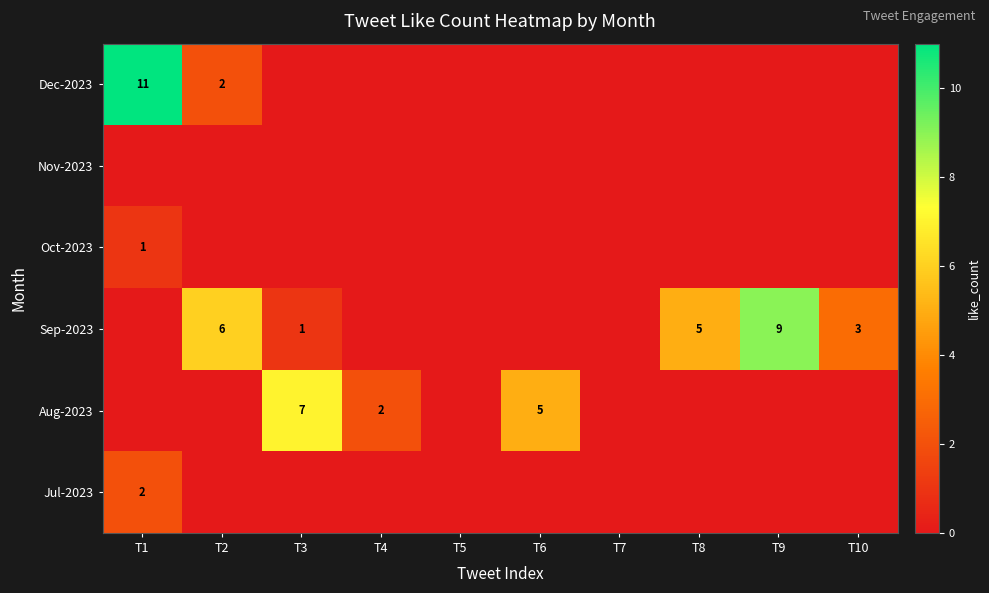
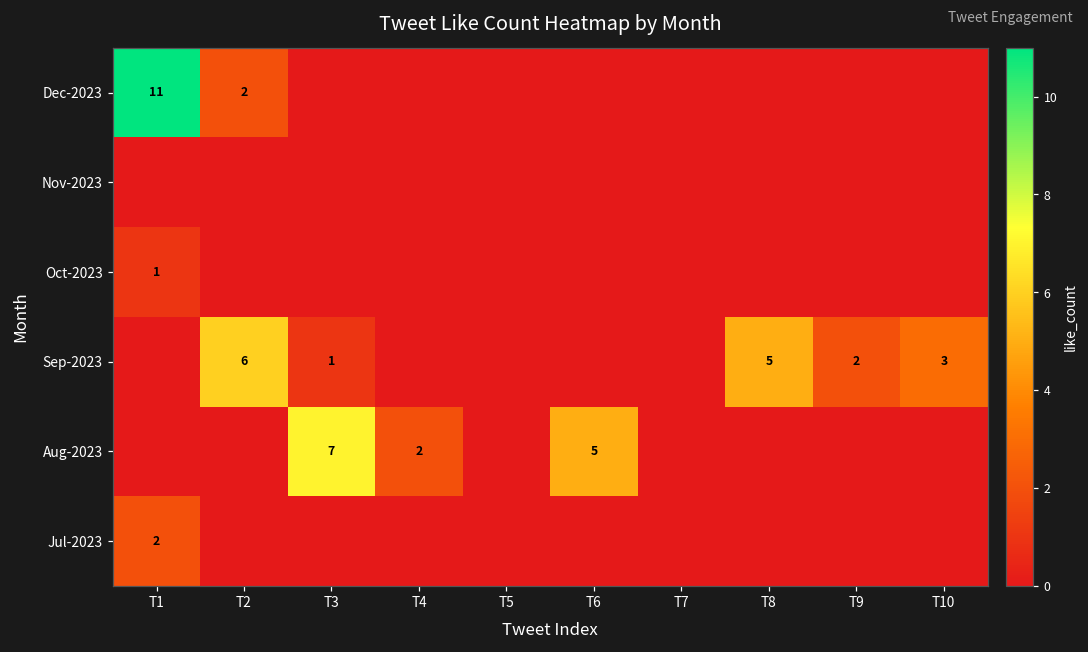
  {
    "Dec-2023": {
      "T1": 11,
      "T2": 2
    },
    "Oct-2023": {
      "T1": 1
    },
    "Sep-2023": {
      "T2": 6,
      "T3": 1,
      "T8": 5,
-     "T9": 9,
+     "T9": 2,
      "T10": 3
    },
    "Aug-2023": {
      "T3": 7,
      "T4": 2,
      "T6": 5
    },
    "Jul-2023": {
      "T1": 2
    }
  }
